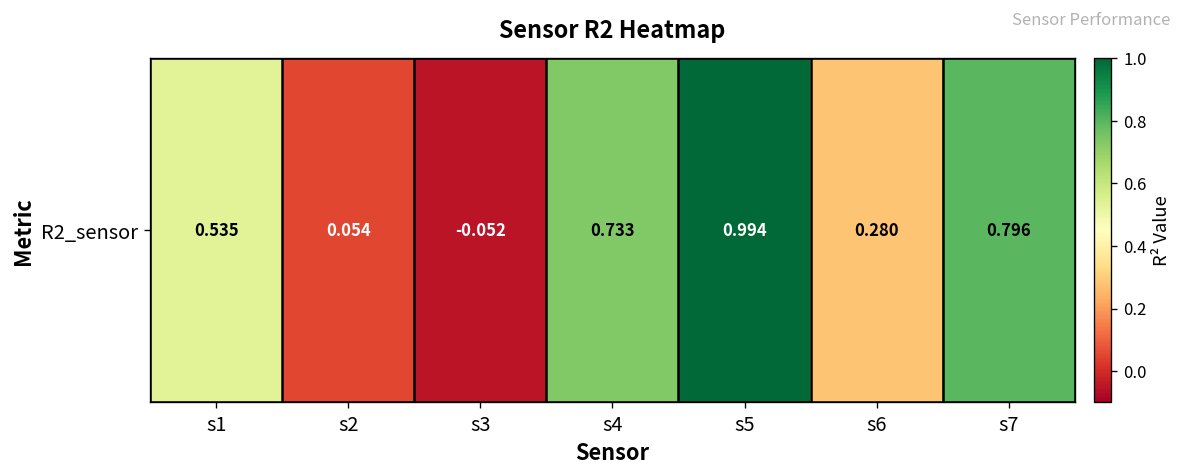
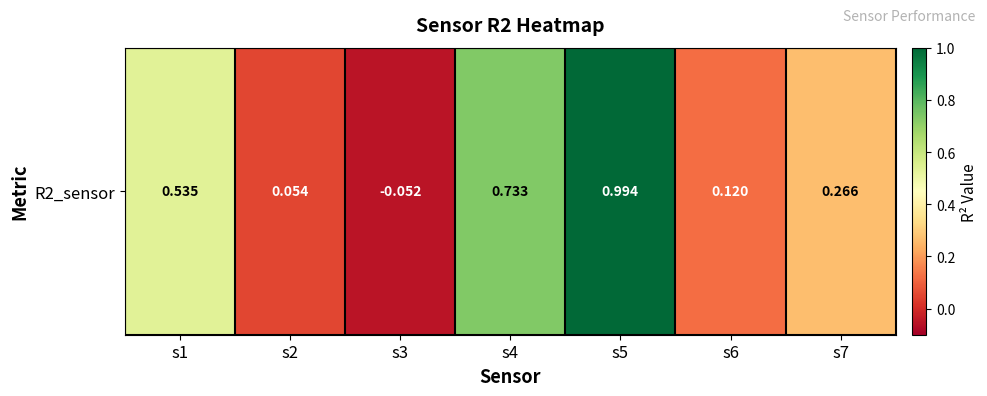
  {
    "R2_sensor": {
      "s1": 0.535,
      "s2": 0.054,
      "s3": -0.052,
      "s4": 0.733,
      "s5": 0.994,
-     "s6": 0.280,
-     "s7": 0.796
+     "s6": 0.120,
+     "s7": 0.266
    }
  }
